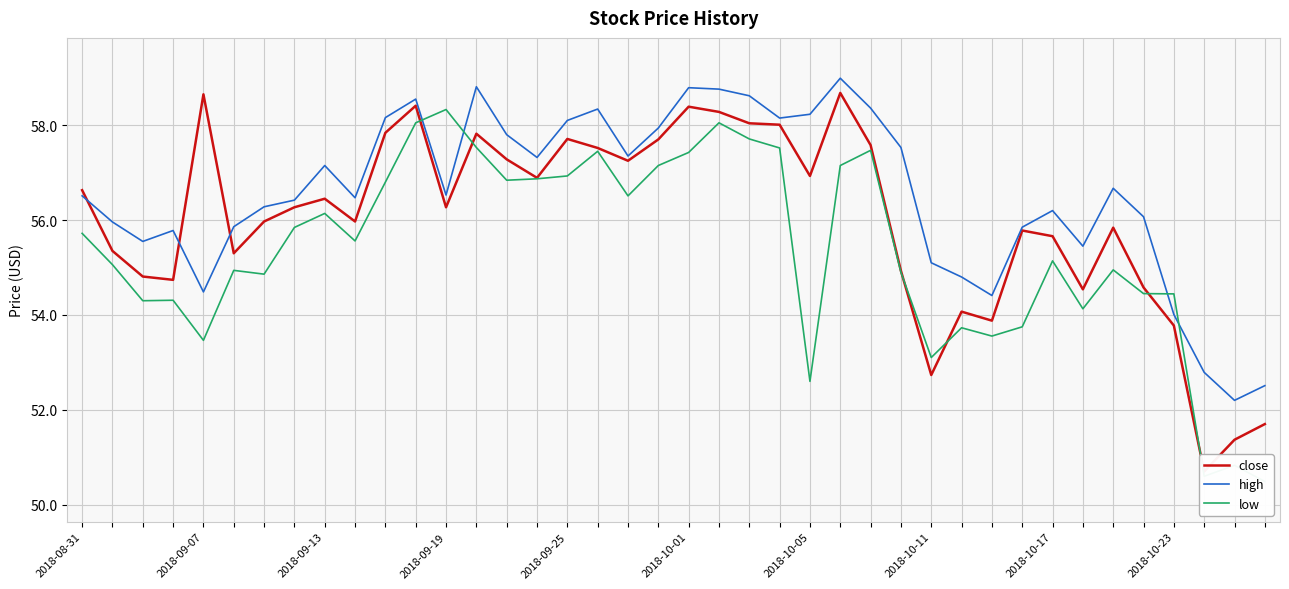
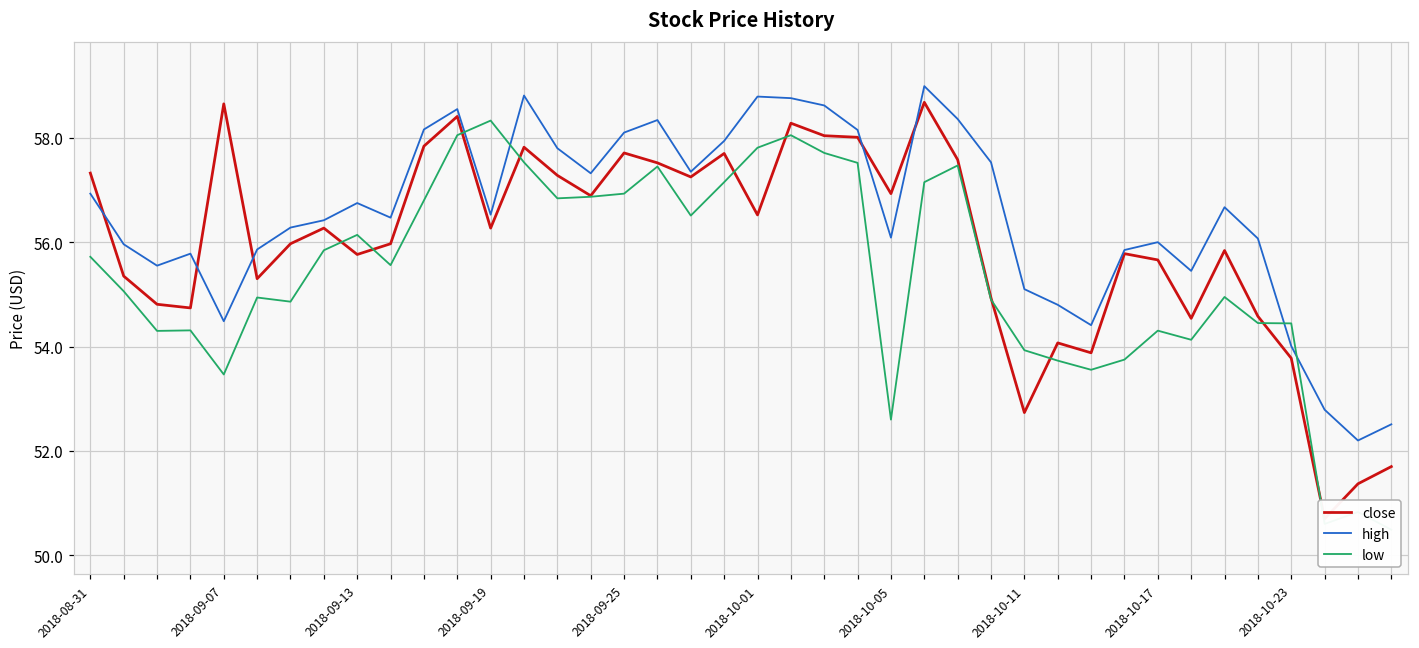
  {
    "close": {
-     "2018-08-31": 56.6,
+     "2018-08-31": 57.3,
      "2018-09-07": 58.7,
-     "2018-09-13": 56.5,
+     "2018-09-13": 55.8,
      "2018-09-19": 56.3,
      "2018-09-25": 57.7,
-     "2018-10-01": 58.4,
+     "2018-10-01": 56.5,
      "2018-10-05": 56.9,
      "2018-10-11": 52.7,
      "2018-10-17": 55.7,
      "2018-10-23": 53.8
    },
    "high": {
-     "2018-08-31": 56.5,
+     "2018-08-31": 56.9,
      "2018-09-07": 54.5,
-     "2018-09-13": 57.2,
+     "2018-09-13": 56.8,
      "2018-09-19": 56.5,
      "2018-09-25": 58.1,
      "2018-10-01": 58.8,
-     "2018-10-05": 58.2,
+     "2018-10-05": 56.1,
      "2018-10-11": 55.1,
-     "2018-10-17": 56.2,
+     "2018-10-17": 56.0,
      "2018-10-23": 54.0
    },
    "low": {
      "2018-08-31": 55.7,
      "2018-09-07": 53.5,
      "2018-09-13": 56.1,
      "2018-09-19": 58.3,
      "2018-09-25": 56.9,
-     "2018-10-01": 57.4,
+     "2018-10-01": 57.8,
      "2018-10-05": 52.6,
-     "2018-10-11": 53.1,
-     "2018-10-17": 55.1,
+     "2018-10-11": 53.9,
+     "2018-10-17": 54.3,
      "2018-10-23": 54.4
    }
  }
